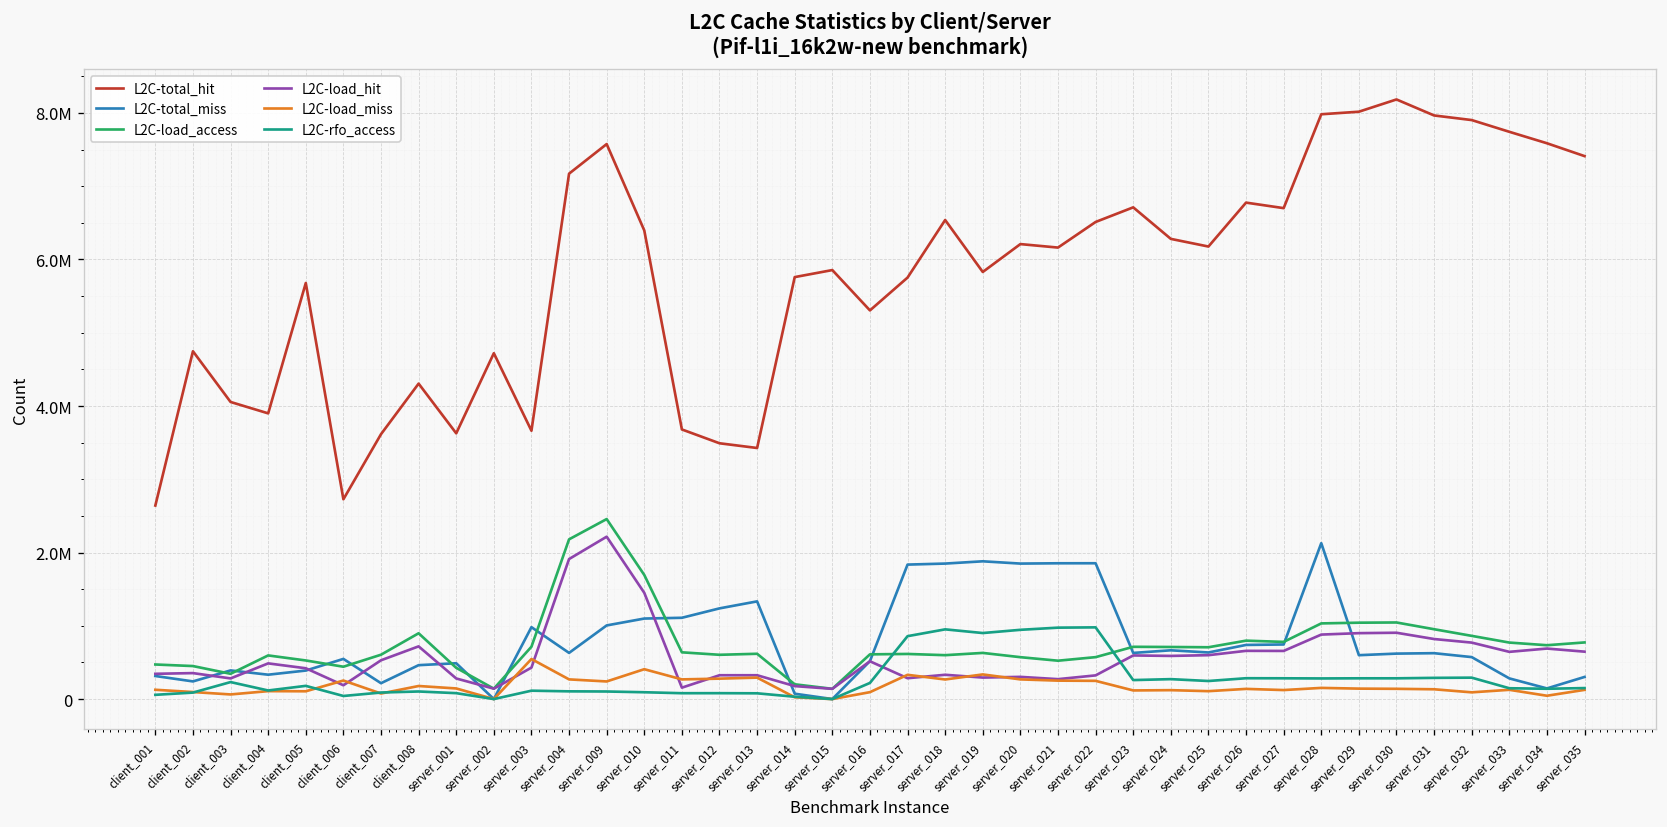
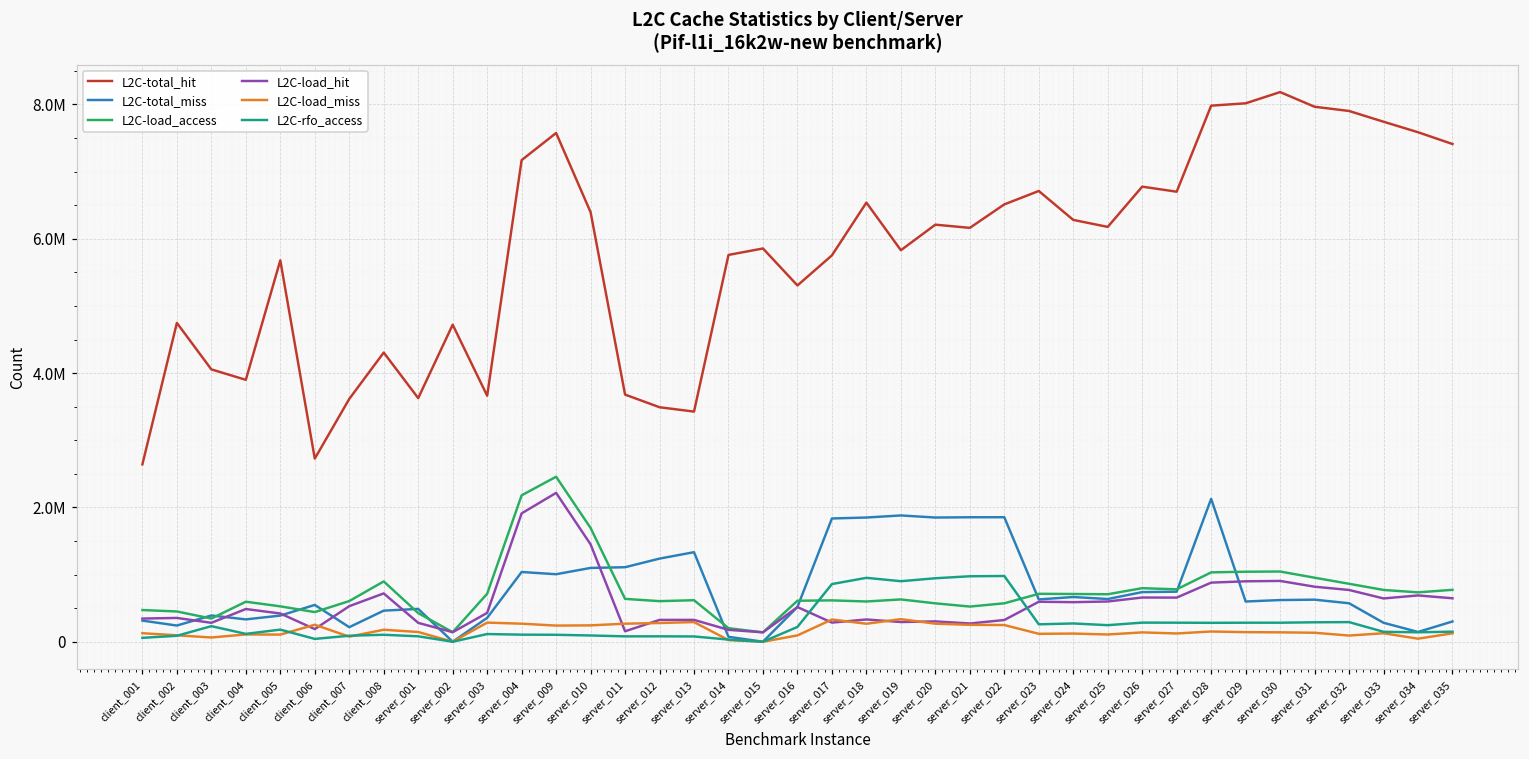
  {
    "L2C-total_hit": {
      "client_001": 2600000,
      "client_002": 4700000,
      "client_003": 4100000,
      "client_004": 3900000,
      "client_005": 5700000,
      "client_006": 2700000,
      "client_007": 3600000,
      "client_008": 4300000,
      "server_001": 3600000,
      "server_002": 4700000,
      "server_003": 3700000,
      "server_004": 7200000,
      "server_009": 7600000,
      "server_010": 6400000,
      "server_011": 3700000,
      "server_012": 3500000,
      "server_013": 3400000,
      "server_014": 5800000,
      "server_015": 5900000,
      "server_016": 5300000,
      "server_017": 5800000,
      "server_018": 6500000,
      "server_019": 5800000,
      "server_020": 6200000,
      "server_021": 6200000,
      "server_022": 6500000,
      "server_023": 6700000,
      "server_024": 6300000,
      "server_025": 6200000,
      "server_026": 6800000,
      "server_027": 6700000,
      "server_028": 8000000,
      "server_029": 8000000,
      "server_030": 8200000,
      "server_031": 8000000,
      "server_032": 7900000,
      "server_033": 7700000,
      "server_034": 7600000,
      "server_035": 7400000
    },
    "L2C-total_miss": {
      "client_002": 200000,
      "client_003": 400000,
      "client_004": 300000,
      "client_006": 500000,
      "client_007": 200000,
      "client_008": 500000,
      "server_001": 500000,
-     "server_003": 1000000,
-     "server_004": 600000,
+     "server_003": 400000,
+     "server_004": 1000000,
      "server_009": 1000000,
      "server_010": 1100000,
      "server_011": 1100000,
      "server_012": 1200000,
      "server_013": 1300000,
      "server_017": 1800000,
      "server_018": 1800000,
      "server_019": 1900000,
      "server_020": 1800000,
      "server_021": 1900000,
      "server_022": 1900000,
      "server_024": 700000,
      "server_026": 700000,
      "server_028": 2100000,
      "server_029": 600000,
      "server_030": 600000,
      "server_031": 600000,
      "server_032": 600000,
      "server_033": 300000,
      "server_035": 300000
    },
    "L2C-load_hit": {
      "client_002": 400000,
      "client_003": 300000,
      "client_004": 500000,
      "client_006": 200000,
      "client_007": 500000,
      "client_008": 700000,
      "server_001": 300000,
      "server_003": 400000,
      "server_004": 1900000,
      "server_009": 2200000,
      "server_010": 1500000,
      "server_011": 200000,
      "server_012": 300000,
      "server_017": 300000,
      "server_018": 300000,
      "server_019": 300000,
      "server_022": 300000,
      "server_024": 600000,
      "server_026": 700000,
      "server_027": 700000,
      "server_028": 900000,
      "server_029": 900000,
      "server_030": 900000,
      "server_031": 800000,
      "server_032": 800000,
      "server_033": 600000,
      "server_034": 700000,
      "server_035": 600000
    },
    "L2C-load_miss": {
      "client_001": 100000,
      "client_003": 100000,
      "client_005": 100000,
      "client_006": 300000,
      "client_008": 200000,
      "server_001": 100000,
-     "server_003": 500000,
+     "server_003": 300000,
      "server_004": 300000,
      "server_009": 200000,
-     "server_010": 400000,
+     "server_010": 200000,
      "server_011": 300000,
      "server_012": 300000,
      "server_016": 100000,
      "server_017": 300000,
      "server_018": 300000,
      "server_019": 300000,
      "server_022": 200000,
      "server_023": 100000,
      "server_024": 100000,
      "server_025": 100000,
      "server_026": 100000,
      "server_027": 100000,
      "server_028": 200000,
      "server_029": 100000,
      "server_030": 100000,
      "server_031": 100000,
      "server_032": 100000,
      "server_034": 0
    }
  }
